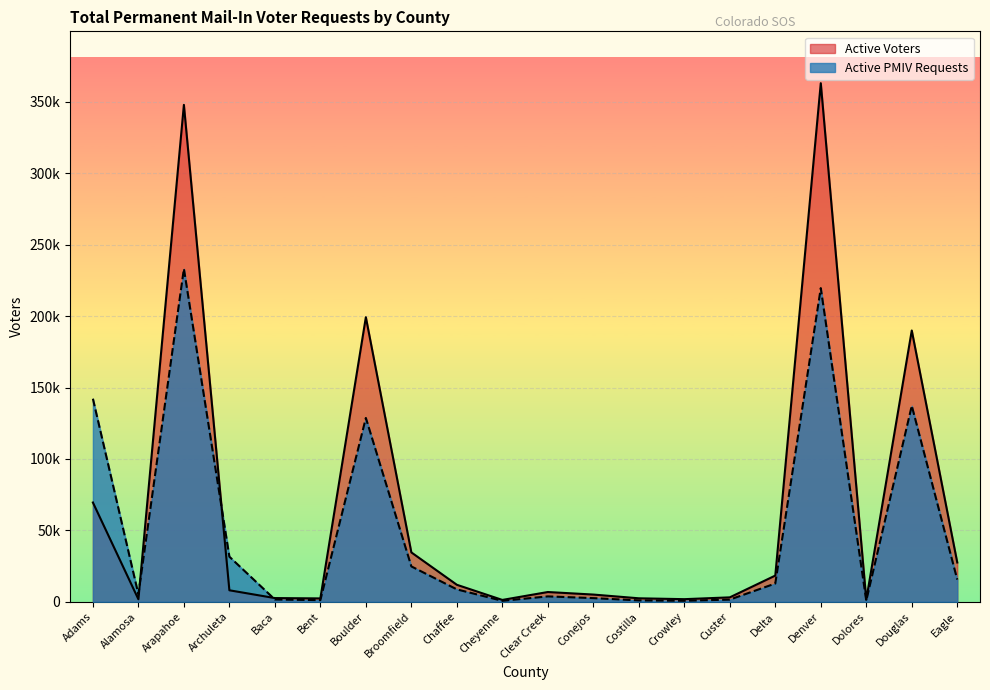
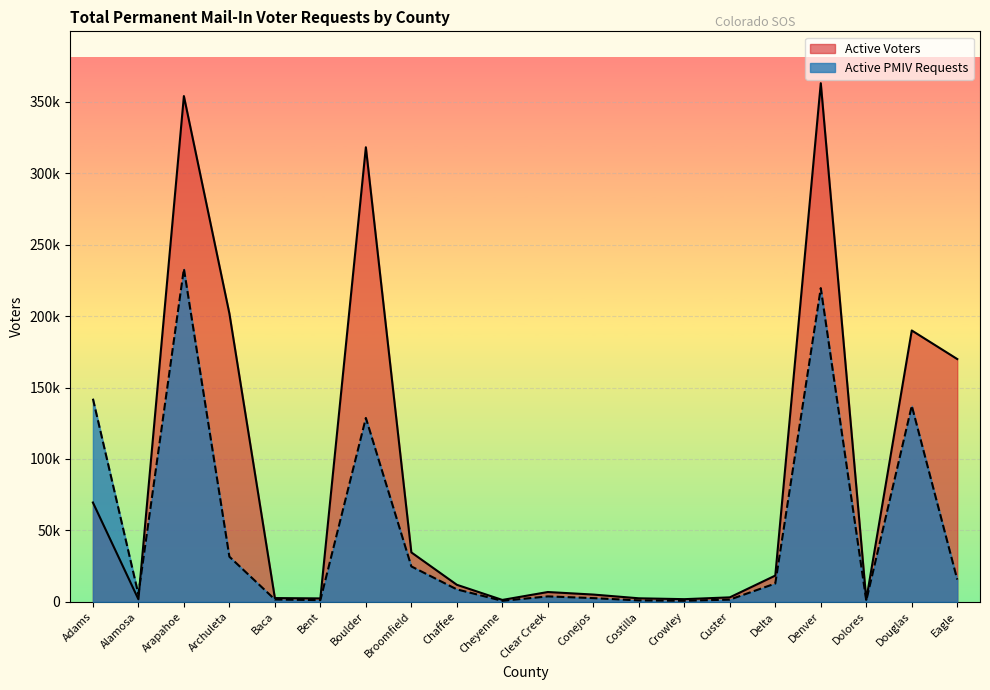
  {
    "Active Voters": {
      "Adams": 70000,
      "Alamosa": 2000,
-     "Arapahoe": 348000,
-     "Archuleta": 8000,
-     "Boulder": 199000,
+     "Arapahoe": 354000,
+     "Archuleta": 202000,
+     "Boulder": 318000,
      "Broomfield": 35000,
      "Chaffee": 12000,
      "Clear Creek": 7000,
      "Conejos": 5000,
      "Delta": 18000,
      "Denver": 363000,
      "Douglas": 190000,
-     "Eagle": 28000
+     "Eagle": 170000
    },
    "Active PMIV Requests": {
      "Adams": 142000,
      "Alamosa": 5000,
      "Arapahoe": 233000,
      "Archuleta": 32000,
      "Boulder": 129000,
      "Broomfield": 25000,
      "Chaffee": 9000,
      "Clear Creek": 4000,
      "Conejos": 3000,
      "Delta": 13000,
      "Denver": 220000,
      "Douglas": 137000,
      "Eagle": 16000
    }
  }
